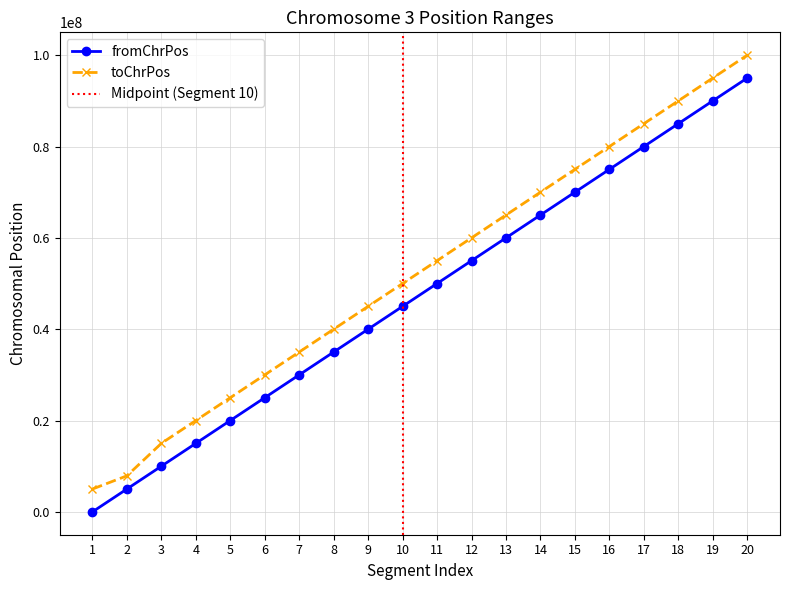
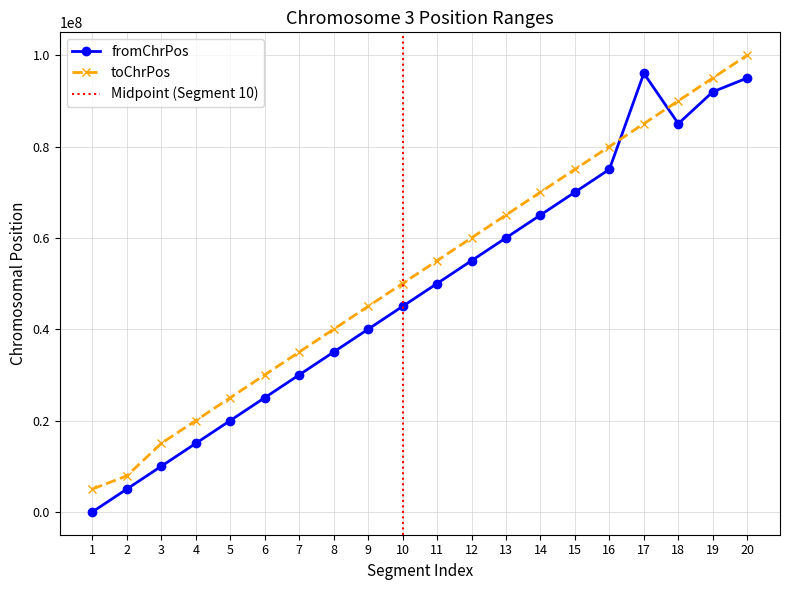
  {
    "fromChrPos": {
      "1": 0,
      "2": 5000000,
      "3": 10000000,
      "4": 15000000,
      "5": 20000000,
      "6": 25000000,
      "7": 30000000,
      "8": 35000000,
      "9": 40000000,
      "10": 45000000,
      "11": 50000000,
      "12": 55000000,
      "13": 60000000,
      "14": 65000000,
      "15": 70000000,
      "16": 75000000,
-     "17": 80000000,
+     "17": 96000000,
      "18": 85000000,
-     "19": 90000000,
+     "19": 92000000,
      "20": 95000000
    },
    "toChrPos": {
      "1": 5000000,
      "2": 8000000,
      "3": 15000000,
      "4": 20000000,
      "5": 25000000,
      "6": 30000000,
      "7": 35000000,
      "8": 40000000,
      "9": 45000000,
      "10": 50000000,
      "11": 55000000,
      "12": 60000000,
      "13": 65000000,
      "14": 70000000,
      "15": 75000000,
      "16": 80000000,
      "17": 85000000,
      "18": 90000000,
      "19": 95000000,
      "20": 100000000
    }
  }
